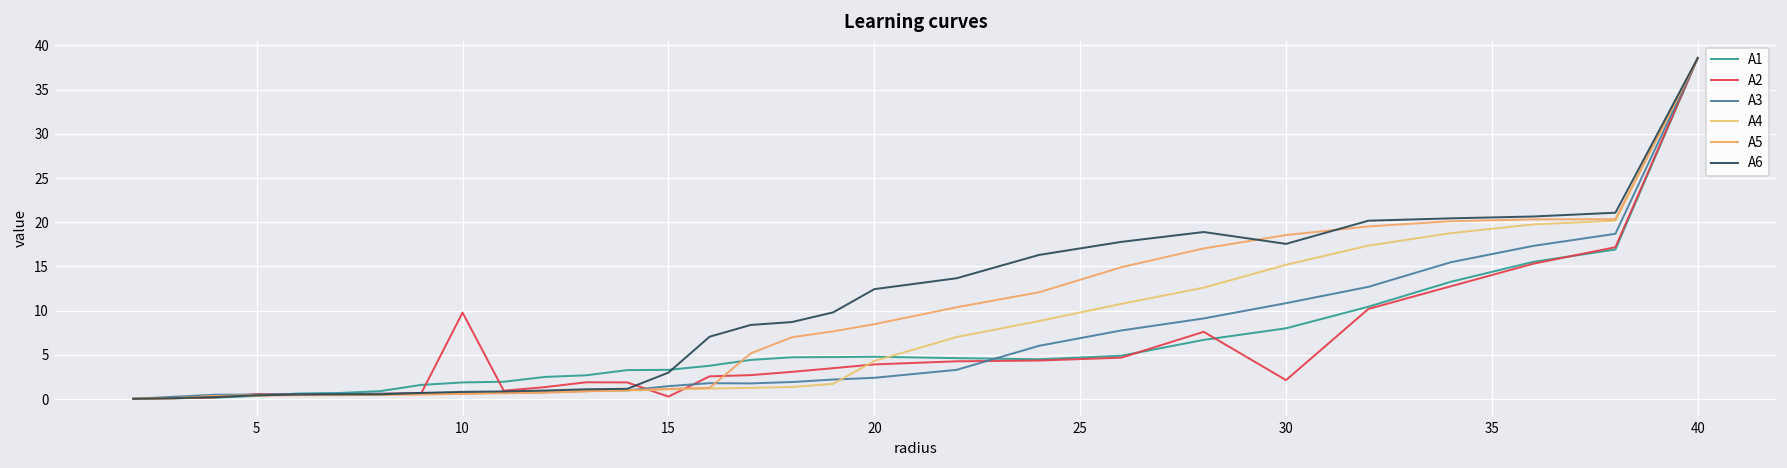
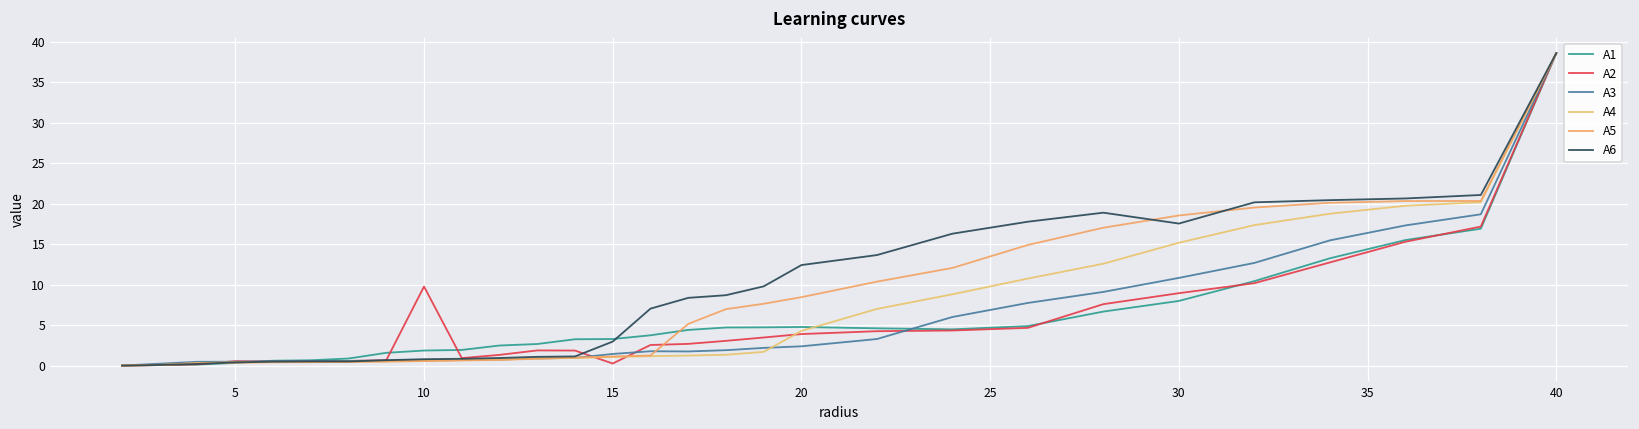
  {
    "A2": {
      "10": 10,
      "15": 0,
      "20": 4,
-     "30": 2
+     "30": 9
    },
    "A6": {
      "20": 12,
      "30": 18
    }
  }
